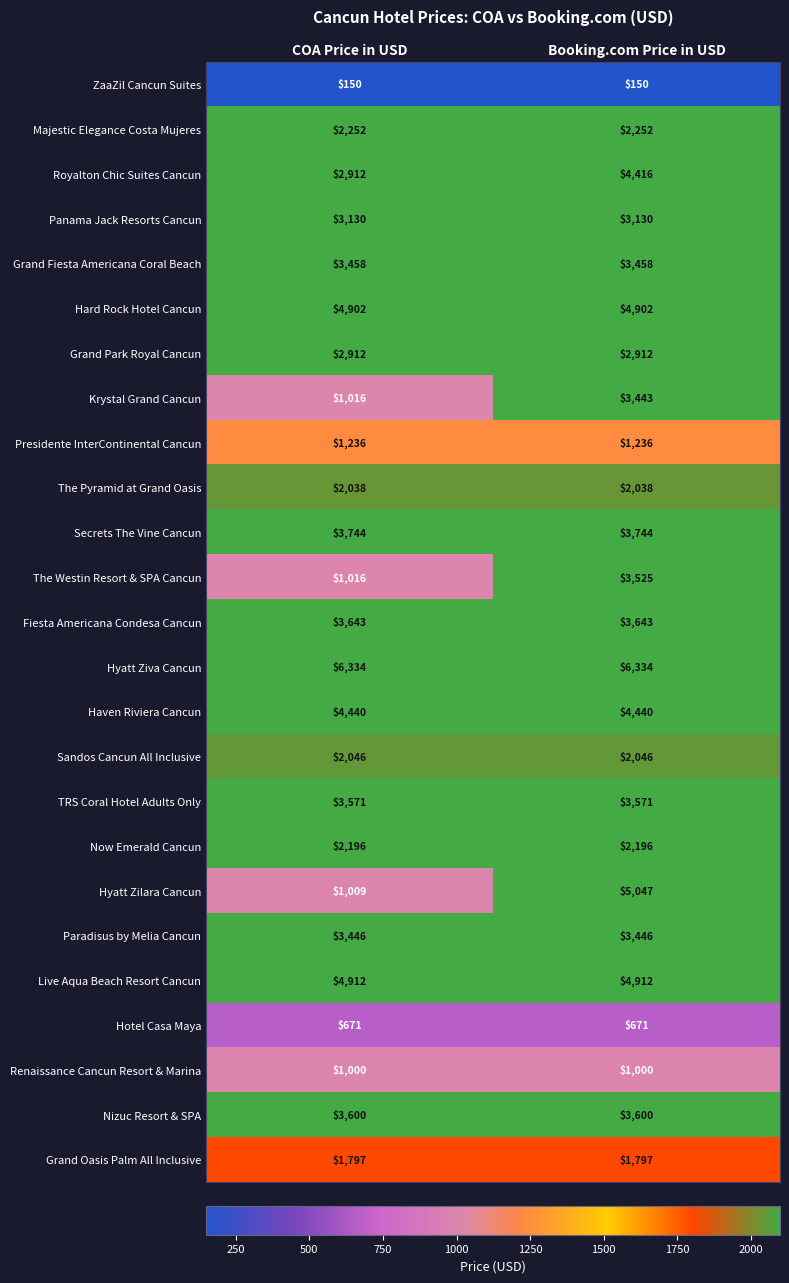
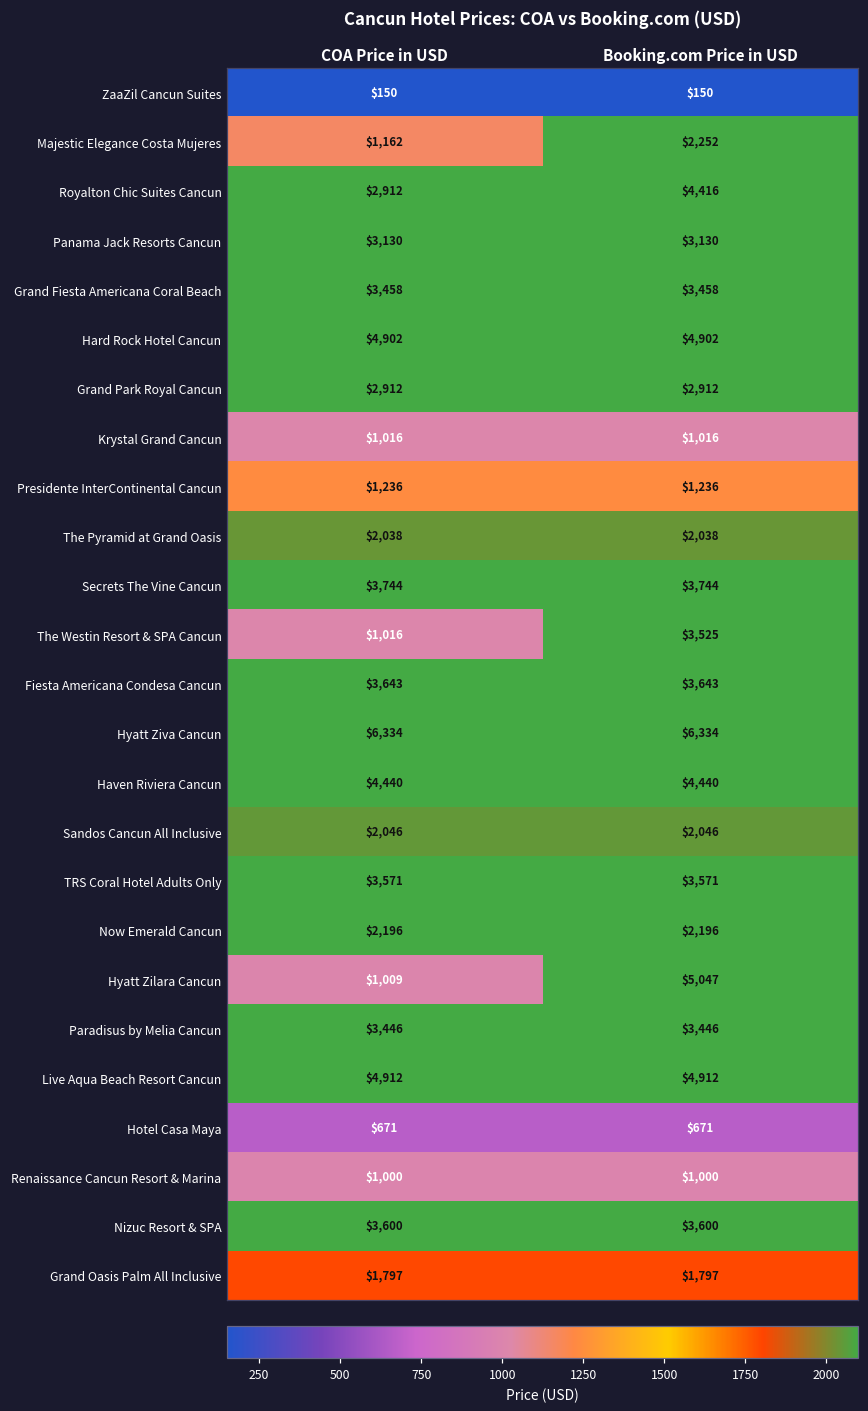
  {
    "ZaaZil Cancun Suites": {
      "COA Price in USD": "$150",
      "Booking.com Price in USD": "$150"
    },
    "Majestic Elegance Costa Mujeres": {
-     "COA Price in USD": "$2,252",
+     "COA Price in USD": "$1,162",
      "Booking.com Price in USD": "$2,252"
    },
    "Royalton Chic Suites Cancun": {
      "COA Price in USD": "$2,912",
      "Booking.com Price in USD": "$4,416"
    },
    "Panama Jack Resorts Cancun": {
      "COA Price in USD": "$3,130",
      "Booking.com Price in USD": "$3,130"
    },
    "Grand Fiesta Americana Coral Beach": {
      "COA Price in USD": "$3,458",
      "Booking.com Price in USD": "$3,458"
    },
    "Hard Rock Hotel Cancun": {
      "COA Price in USD": "$4,902",
      "Booking.com Price in USD": "$4,902"
    },
    "Grand Park Royal Cancun": {
      "COA Price in USD": "$2,912",
      "Booking.com Price in USD": "$2,912"
    },
    "Krystal Grand Cancun": {
      "COA Price in USD": "$1,016",
-     "Booking.com Price in USD": "$3,443"
+     "Booking.com Price in USD": "$1,016"
    },
    "Presidente InterContinental Cancun": {
      "COA Price in USD": "$1,236",
      "Booking.com Price in USD": "$1,236"
    },
    "The Pyramid at Grand Oasis": {
      "COA Price in USD": "$2,038",
      "Booking.com Price in USD": "$2,038"
    },
    "Secrets The Vine Cancun": {
      "COA Price in USD": "$3,744",
      "Booking.com Price in USD": "$3,744"
    },
    "The Westin Resort & SPA Cancun": {
      "COA Price in USD": "$1,016",
      "Booking.com Price in USD": "$3,525"
    },
    "Fiesta Americana Condesa Cancun": {
      "COA Price in USD": "$3,643",
      "Booking.com Price in USD": "$3,643"
    },
    "Hyatt Ziva Cancun": {
      "COA Price in USD": "$6,334",
      "Booking.com Price in USD": "$6,334"
    },
    "Haven Riviera Cancun": {
      "COA Price in USD": "$4,440",
      "Booking.com Price in USD": "$4,440"
    },
    "Sandos Cancun All Inclusive": {
      "COA Price in USD": "$2,046",
      "Booking.com Price in USD": "$2,046"
    },
    "TRS Coral Hotel Adults Only": {
      "COA Price in USD": "$3,571",
      "Booking.com Price in USD": "$3,571"
    },
    "Now Emerald Cancun": {
      "COA Price in USD": "$2,196",
      "Booking.com Price in USD": "$2,196"
    },
    "Hyatt Zilara Cancun": {
      "COA Price in USD": "$1,009",
      "Booking.com Price in USD": "$5,047"
    },
    "Paradisus by Melia Cancun": {
      "COA Price in USD": "$3,446",
      "Booking.com Price in USD": "$3,446"
    },
    "Live Aqua Beach Resort Cancun": {
      "COA Price in USD": "$4,912",
      "Booking.com Price in USD": "$4,912"
    },
    "Hotel Casa Maya": {
      "COA Price in USD": "$671",
      "Booking.com Price in USD": "$671"
    },
    "Renaissance Cancun Resort & Marina": {
      "COA Price in USD": "$1,000",
      "Booking.com Price in USD": "$1,000"
    },
    "Nizuc Resort & SPA": {
      "COA Price in USD": "$3,600",
      "Booking.com Price in USD": "$3,600"
    },
    "Grand Oasis Palm All Inclusive": {
      "COA Price in USD": "$1,797",
      "Booking.com Price in USD": "$1,797"
    }
  }
